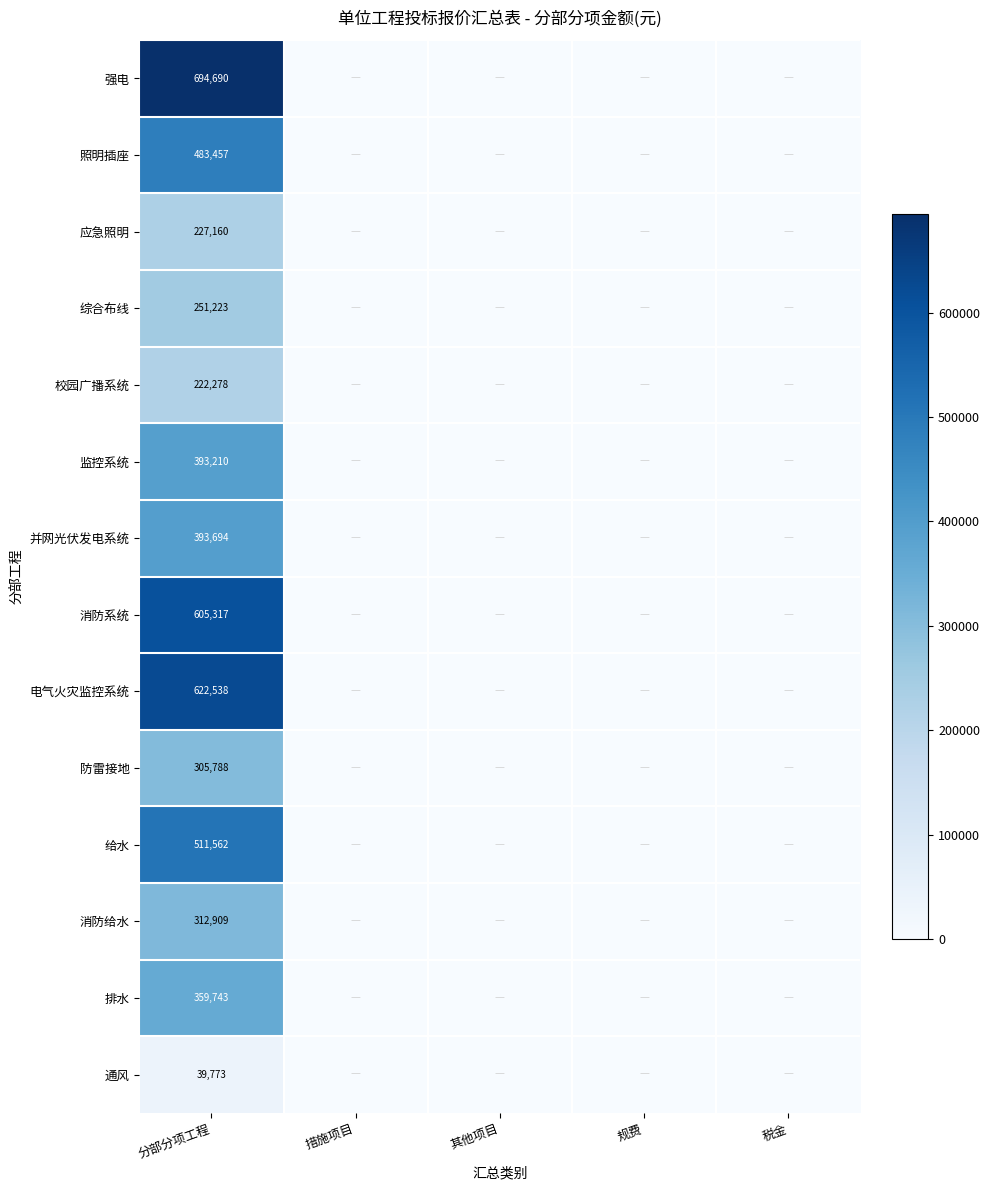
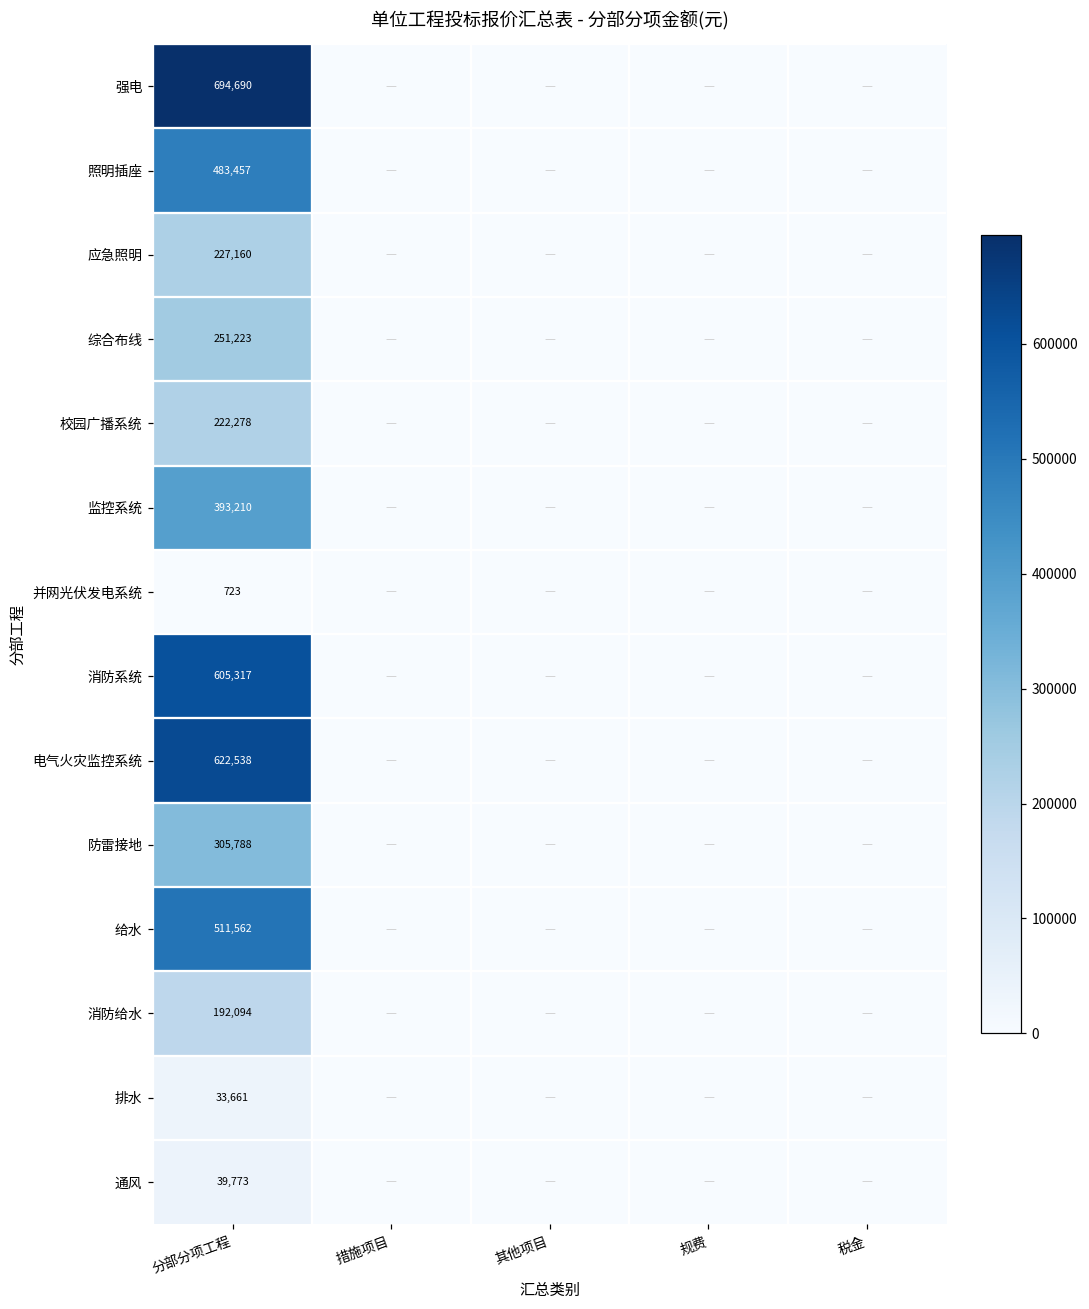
  {
    "强电": {
      "分部分项工程": "694,690"
    },
    "照明插座": {
      "分部分项工程": "483,457"
    },
    "应急照明": {
      "分部分项工程": "227,160"
    },
    "综合布线": {
      "分部分项工程": "251,223"
    },
    "校园广播系统": {
      "分部分项工程": "222,278"
    },
    "监控系统": {
      "分部分项工程": "393,210"
    },
    "并网光伏发电系统": {
-     "分部分项工程": "393,694"
+     "分部分项工程": "723"
    },
    "消防系统": {
      "分部分项工程": "605,317"
    },
    "电气火灾监控系统": {
      "分部分项工程": "622,538"
    },
    "防雷接地": {
      "分部分项工程": "305,788"
    },
    "给水": {
      "分部分项工程": "511,562"
    },
    "消防给水": {
-     "分部分项工程": "312,909"
+     "分部分项工程": "192,094"
    },
    "排水": {
-     "分部分项工程": "359,743"
+     "分部分项工程": "33,661"
    },
    "通风": {
      "分部分项工程": "39,773"
    }
  }
